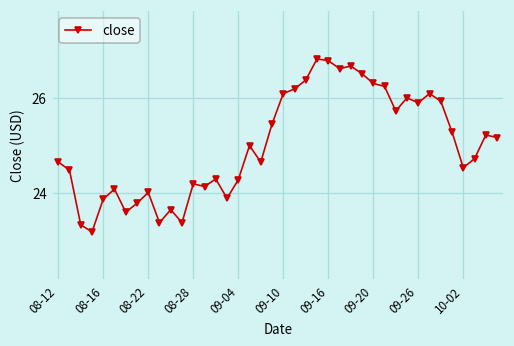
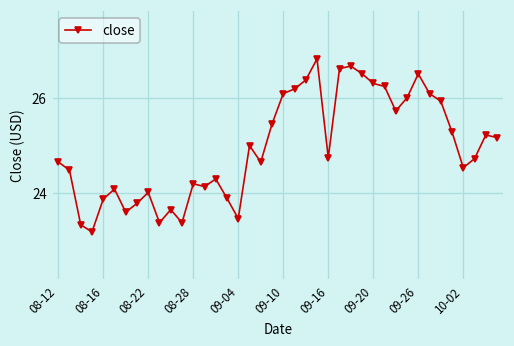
  {
    "08-12": 24.7,
    "08-16": 23.9,
    "08-22": 24.0,
    "08-28": 24.2,
-   "09-04": 24.3,
+   "09-04": 23.5,
    "09-10": 26.1,
-   "09-16": 26.8,
+   "09-16": 24.7,
    "09-20": 26.3,
-   "09-26": 25.9,
+   "09-26": 26.5,
    "10-02": 24.5
  }
